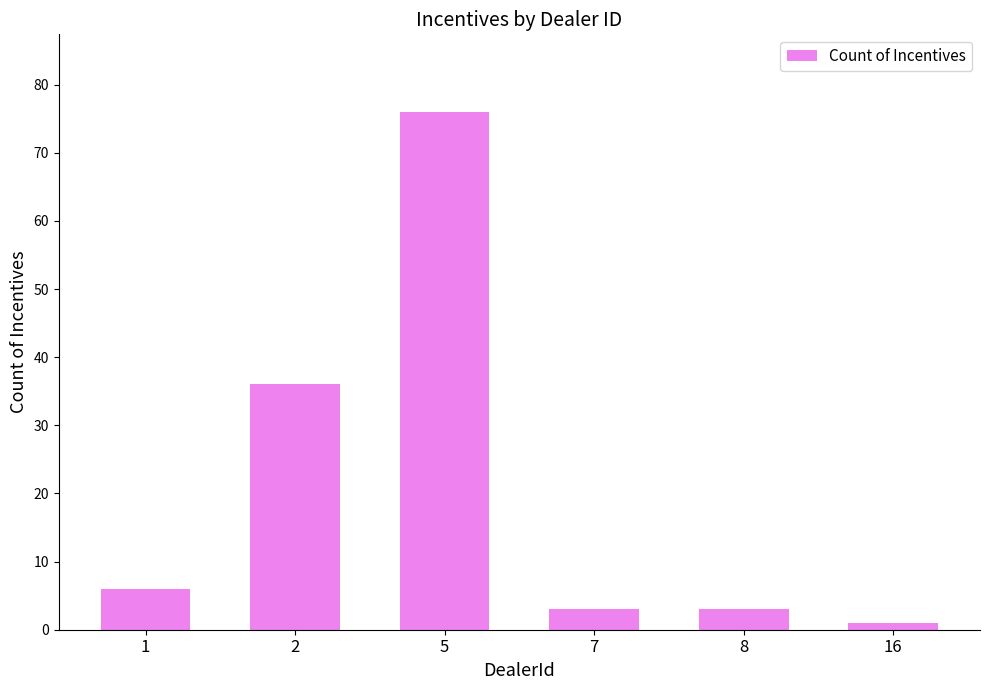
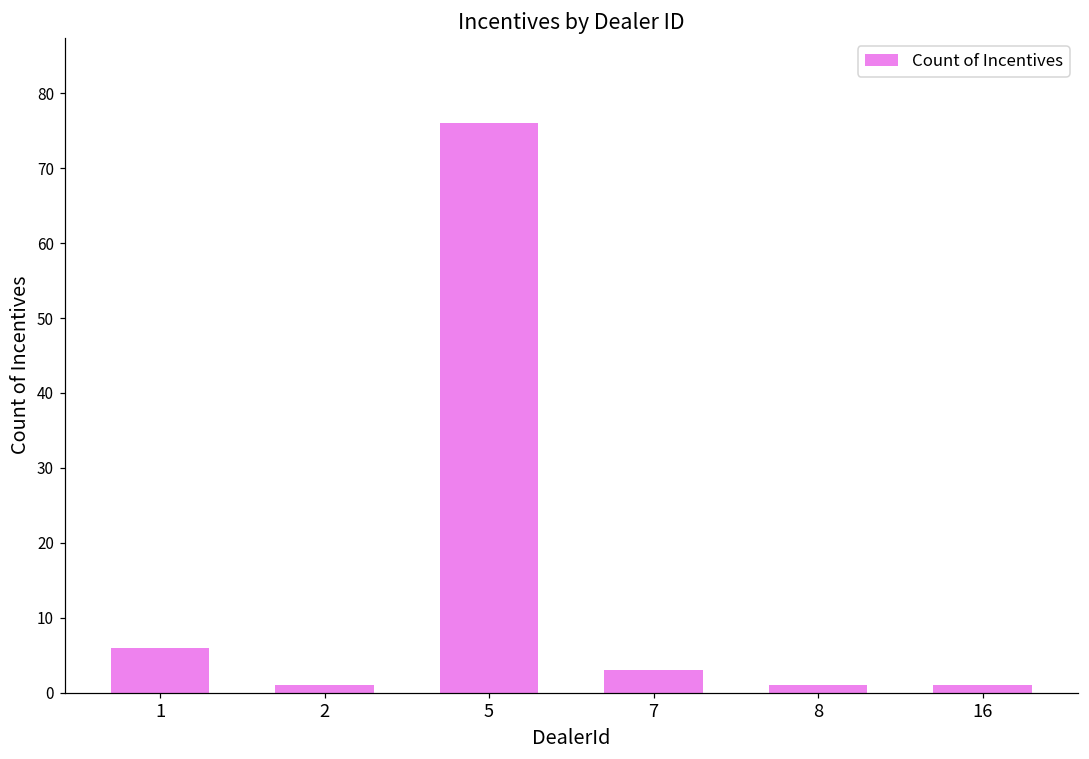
  {
    "1": 6,
-   "2": 36,
+   "2": 1,
    "5": 76,
    "7": 3,
-   "8": 3,
+   "8": 1,
    "16": 1
  }
